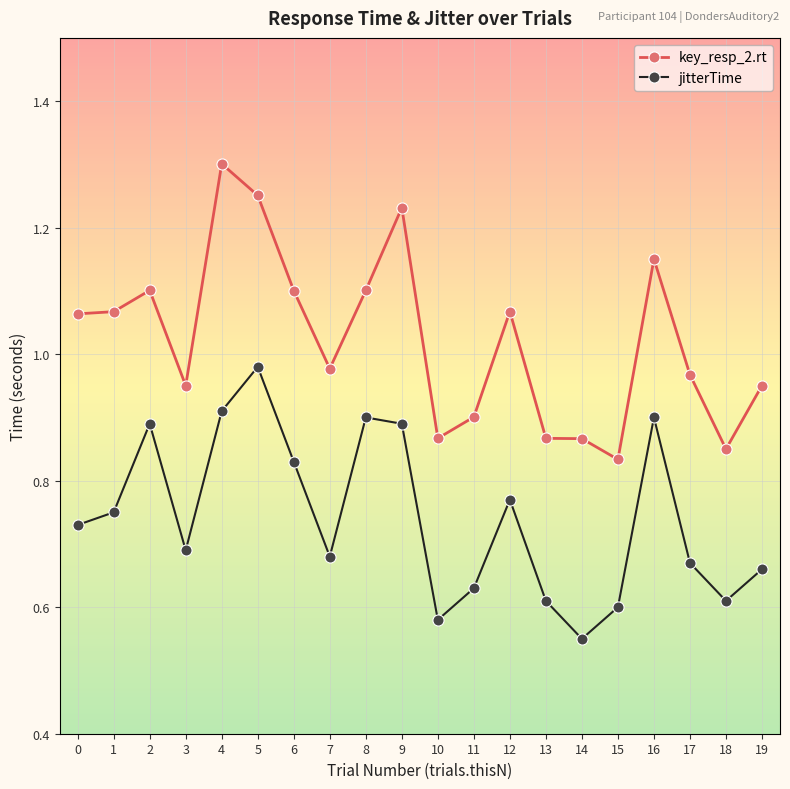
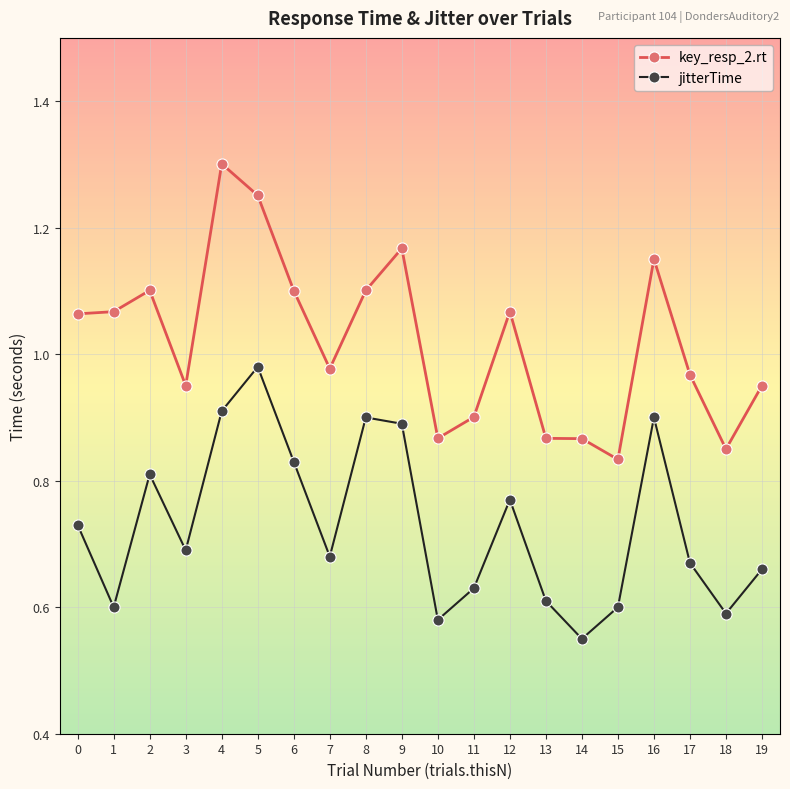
  {
    "key_resp_2.rt": {
      "0": 1.06,
      "1": 1.07,
      "2": 1.10,
      "3": 0.95,
      "4": 1.30,
      "5": 1.25,
      "6": 1.10,
      "7": 0.98,
      "8": 1.10,
-     "9": 1.23,
+     "9": 1.17,
      "10": 0.87,
      "11": 0.90,
      "12": 1.07,
      "13": 0.87,
      "14": 0.87,
      "15": 0.83,
      "16": 1.15,
      "17": 0.97,
      "18": 0.85,
      "19": 0.95
    },
    "jitterTime": {
      "0": 0.73,
-     "1": 0.75,
-     "2": 0.89,
+     "1": 0.60,
+     "2": 0.81,
      "3": 0.69,
      "4": 0.91,
      "5": 0.98,
      "6": 0.83,
      "7": 0.68,
      "8": 0.90,
      "9": 0.89,
      "10": 0.58,
      "11": 0.63,
      "12": 0.77,
      "13": 0.61,
      "14": 0.55,
      "15": 0.60,
      "16": 0.90,
      "17": 0.67,
-     "18": 0.61,
+     "18": 0.59,
      "19": 0.66
    }
  }
